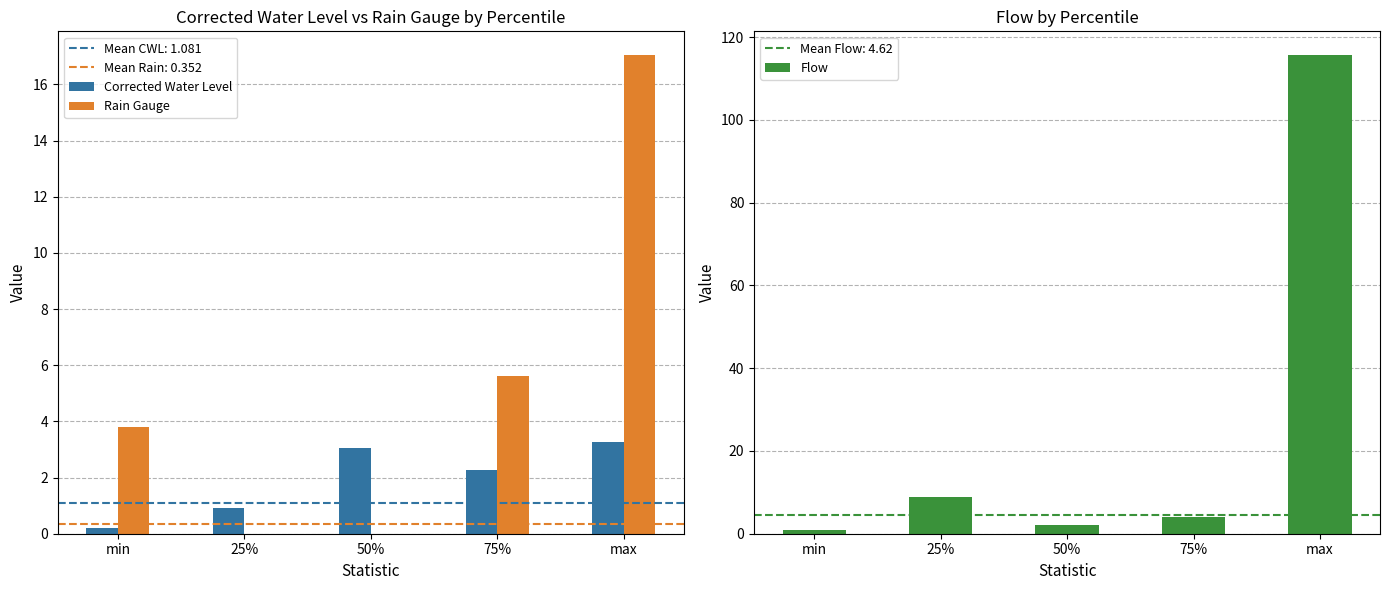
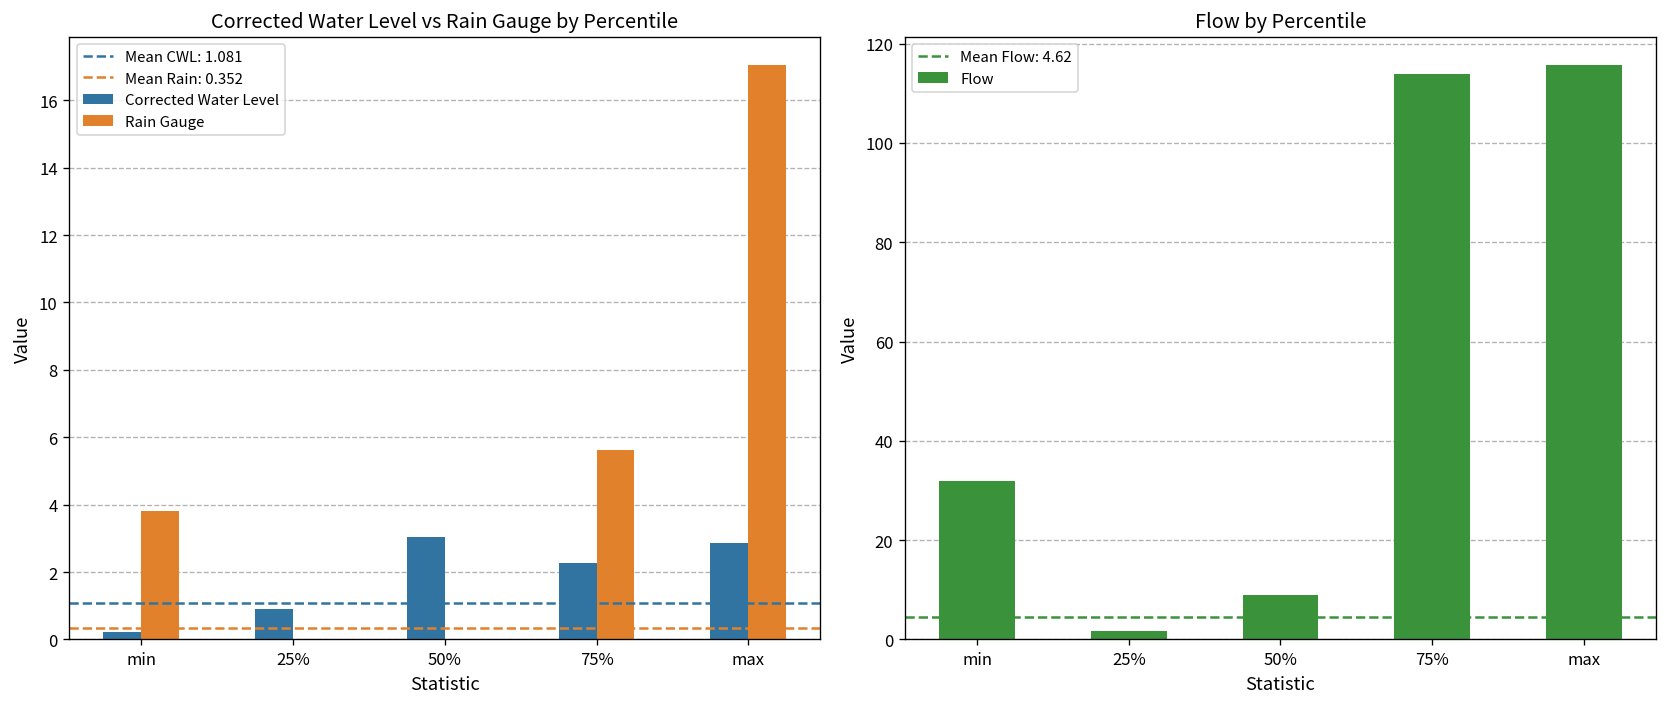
  {
    "Corrected Water Level vs Rain Gauge by Percentile": {
      "Corrected Water Level": {
        "min": 0.2,
        "25%": 0.9,
        "50%": 3.0,
        "75%": 2.3,
-       "max": 3.3
+       "max": 2.9
      },
      "Rain Gauge": {
        "min": 3.8,
        "25%": 0.0,
        "50%": 0.0,
        "75%": 5.6,
        "max": 17.0
      }
    },
    "Flow by Percentile": {
-     "min": 1,
-     "25%": 9,
-     "50%": 2,
-     "75%": 4,
+     "min": 32,
+     "25%": 2,
+     "50%": 9,
+     "75%": 114,
      "max": 116
    }
  }
